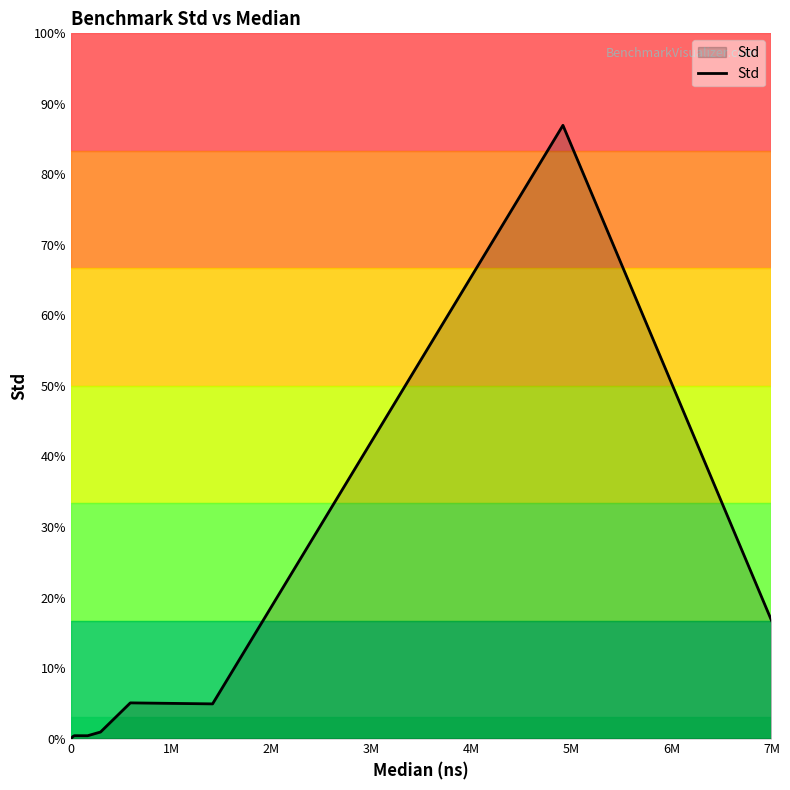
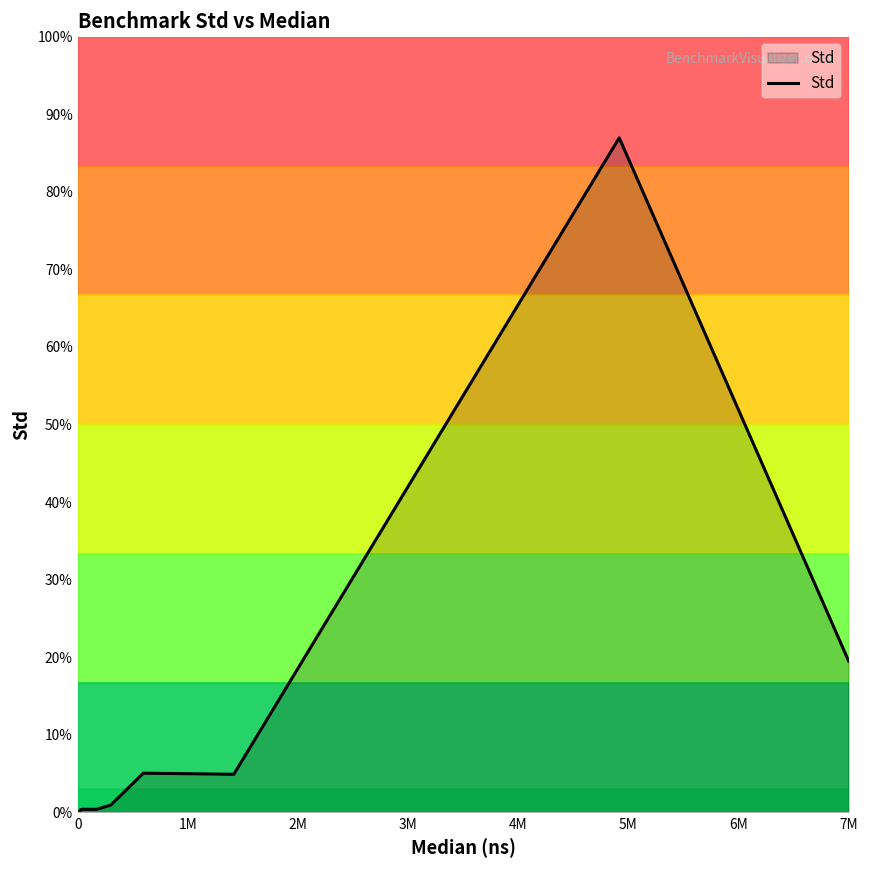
  {
    "0": "0%",
-   "7M": "17%"
+   "7M": "20%"
  }
